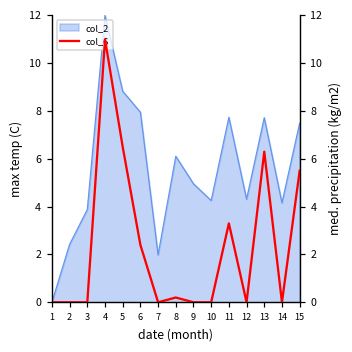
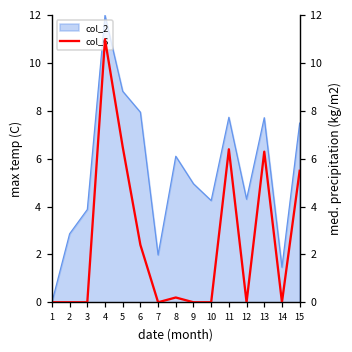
  {
    "col_2": {
      "1": 0.0,
-     "2": 2.4,
+     "2": 2.9,
      "3": 3.9,
      "4": 12.0,
      "5": 8.8,
      "6": 8.0,
      "7": 2.0,
      "8": 6.1,
      "9": 5.0,
      "10": 4.3,
      "11": 7.7,
      "12": 4.3,
      "13": 7.7,
-     "14": 4.2,
+     "14": 1.5,
      "15": 7.5
    },
    "col_6": {
      "1": 0.0,
      "2": 0.0,
      "3": 0.0,
      "5": 6.5,
      "6": 2.4,
      "7": 0.0,
      "8": 0.2,
      "9": 0.0,
      "10": 0.0,
-     "11": 3.3,
+     "11": 6.4,
      "12": 0.0,
      "13": 6.3,
      "14": 0.0,
      "15": 5.5
    }
  }
